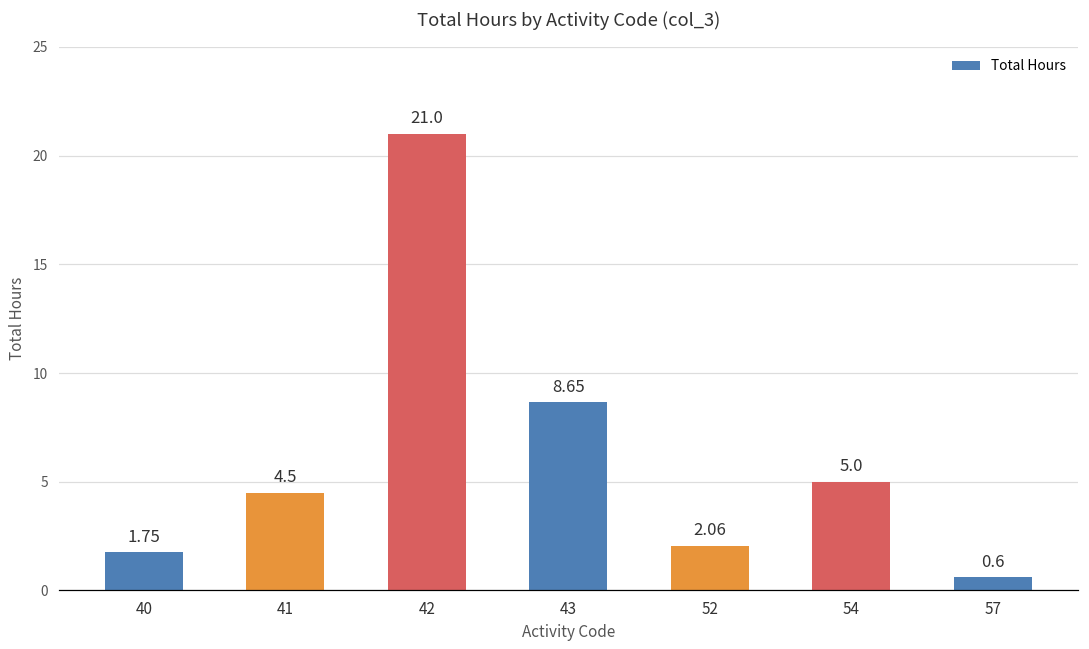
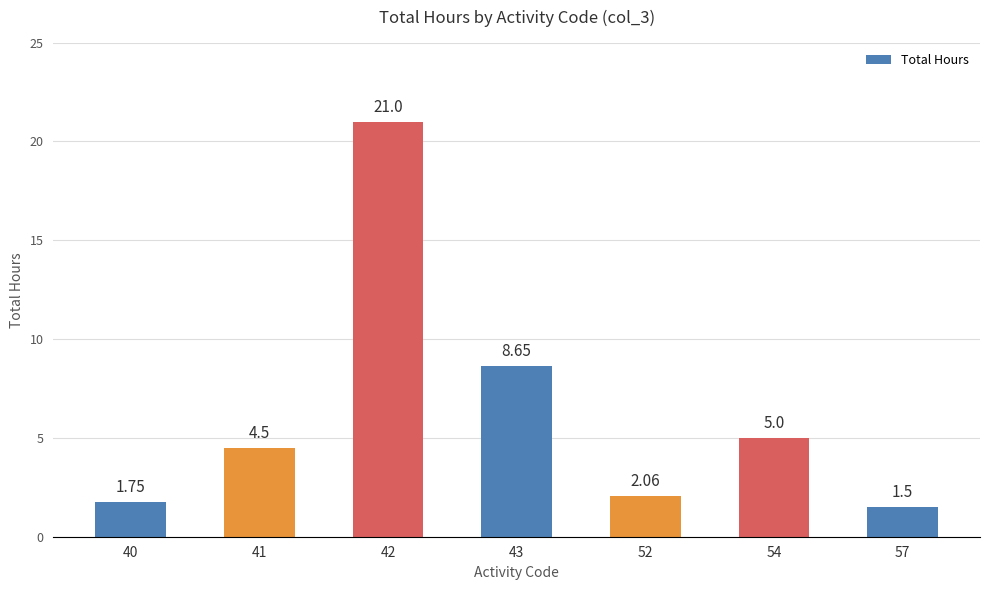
  {
    "40": 1.75,
    "41": 4.5,
    "42": 21.0,
    "43": 8.65,
    "52": 2.06,
    "54": 5.0,
-   "57": 0.6
+   "57": 1.5
  }
